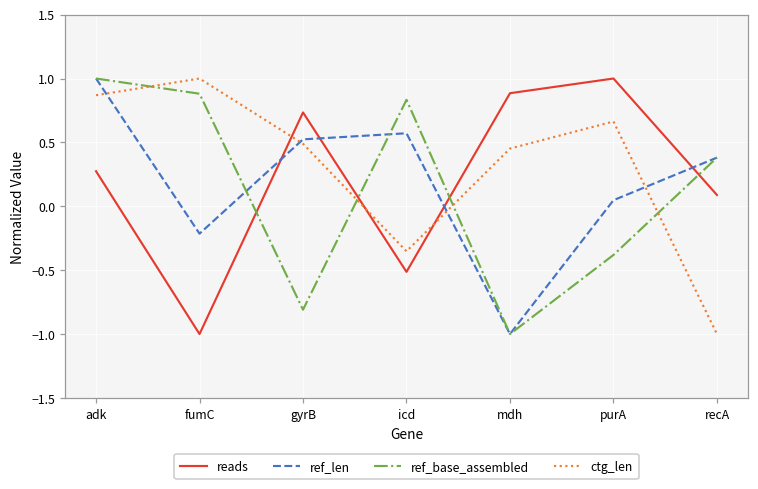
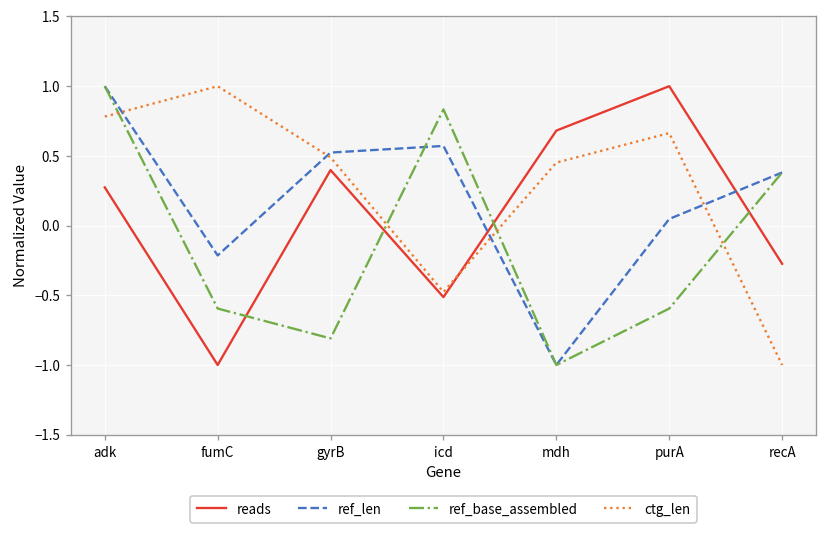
  {
    "reads": {
      "adk": 0.27,
      "fumC": -1.00,
-     "gyrB": 0.73,
+     "gyrB": 0.40,
      "icd": -0.51,
-     "mdh": 0.88,
+     "mdh": 0.68,
      "purA": 1.00,
-     "recA": 0.09
+     "recA": -0.27
    },
    "ref_len": {
      "fumC": -0.21,
      "gyrB": 0.52,
      "icd": 0.57,
      "purA": 0.05
    },
    "ref_base_assembled": {
-     "fumC": 0.88,
+     "fumC": -0.60,
      "gyrB": -0.81,
      "icd": 0.83,
-     "purA": -0.38
+     "purA": -0.60
    },
    "ctg_len": {
-     "adk": 0.87,
+     "adk": 0.78,
      "fumC": 1.00,
      "gyrB": 0.49,
-     "icd": -0.35,
+     "icd": -0.48,
      "mdh": 0.45,
      "purA": 0.66,
      "recA": -1.00
    }
  }
